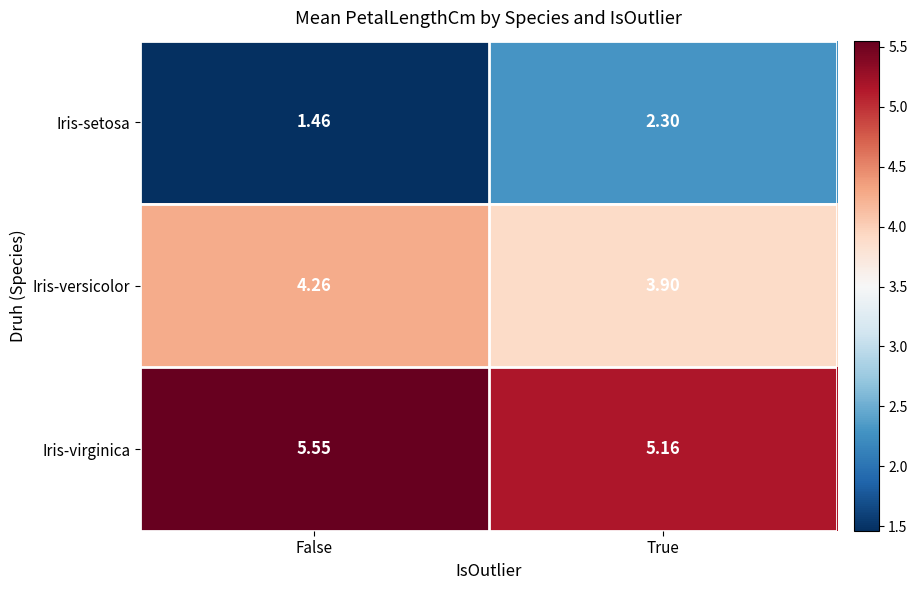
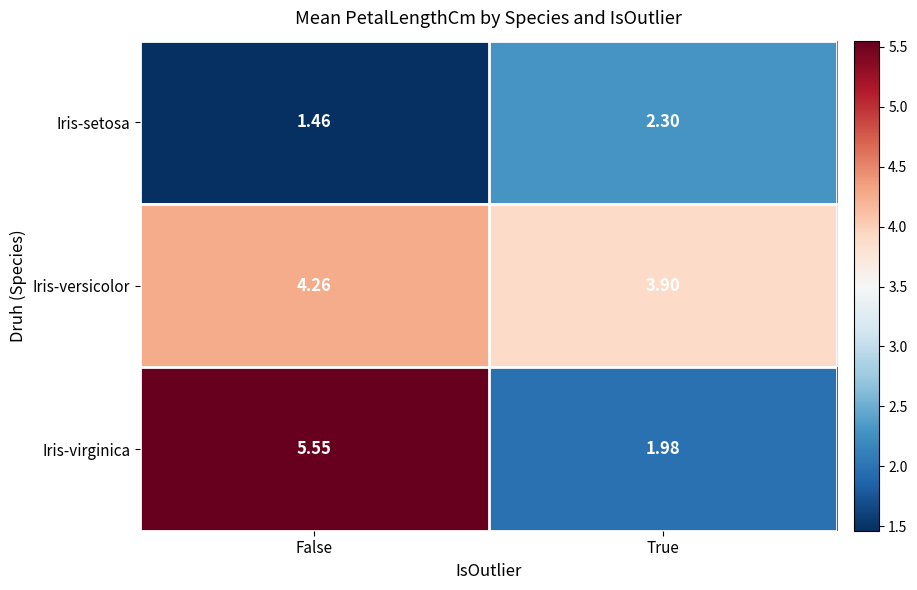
  {
    "Iris-setosa": {
      "False": 1.46,
      "True": 2.30
    },
    "Iris-versicolor": {
      "False": 4.26,
      "True": 3.90
    },
    "Iris-virginica": {
      "False": 5.55,
-     "True": 5.16
+     "True": 1.98
    }
  }
